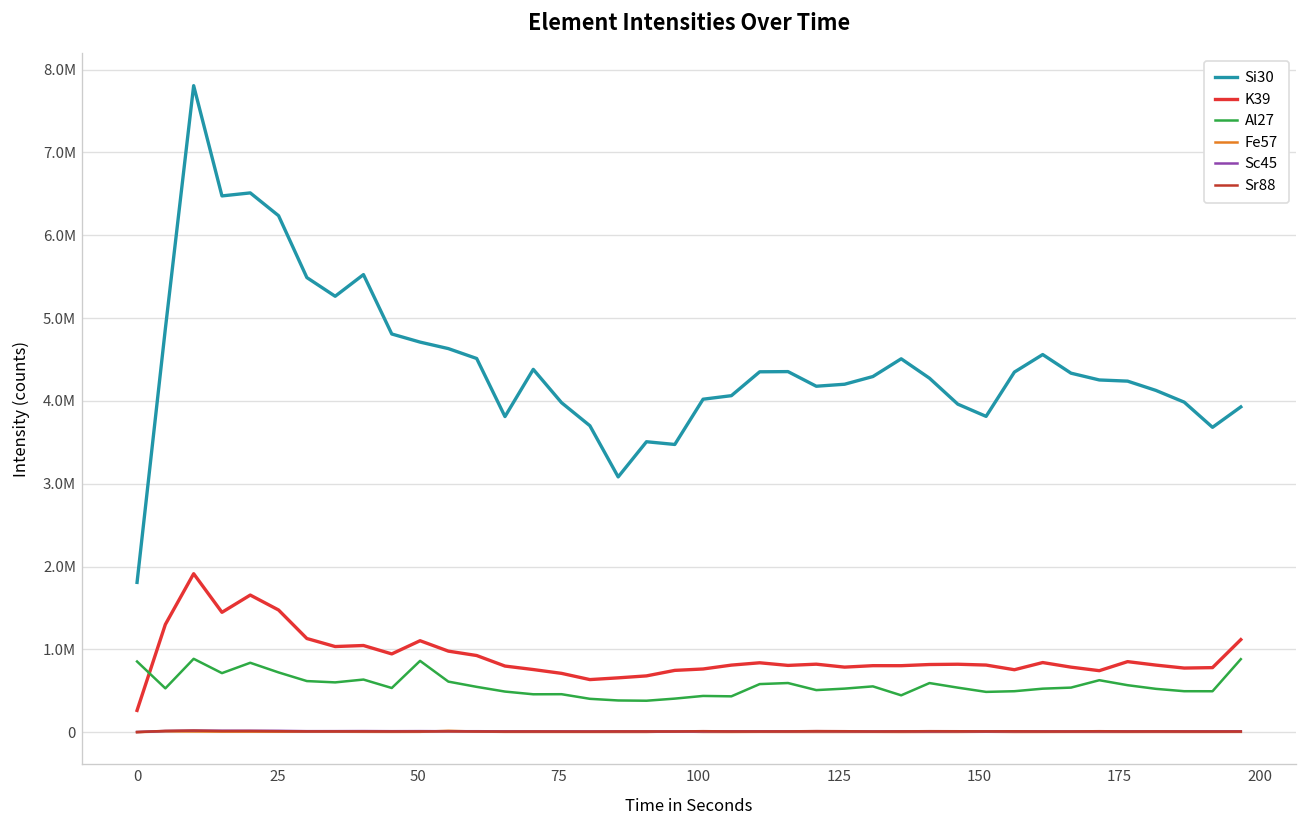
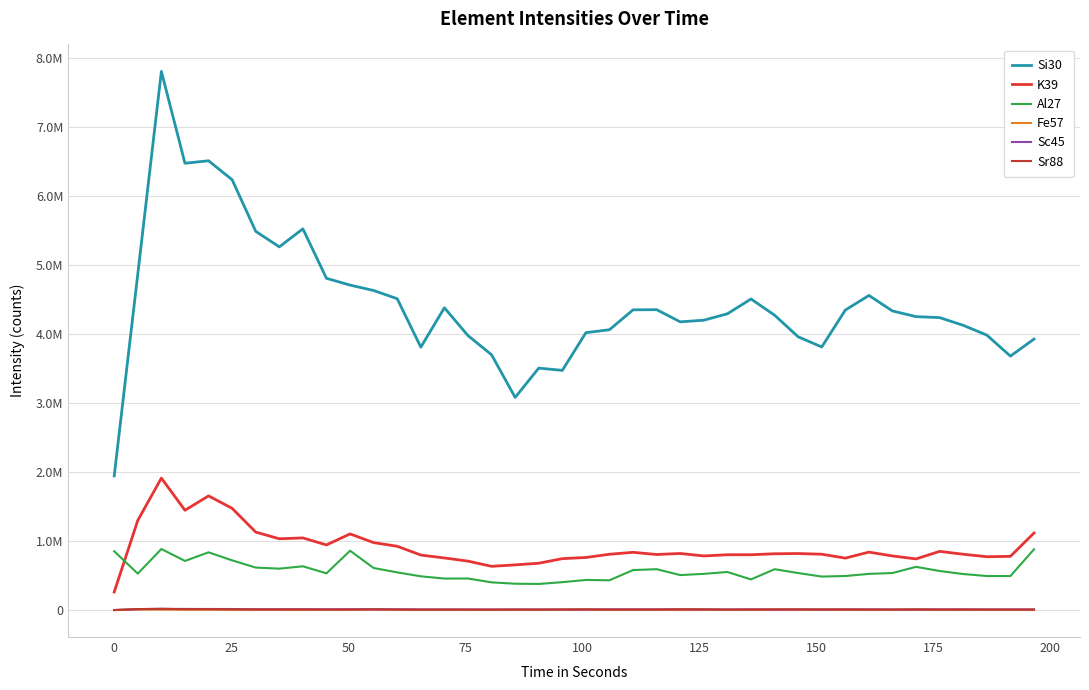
  {
    "Si30": {
-     "0": 1800000
+     "0": 1900000
    },
    "Al27": {
      "0": 900000
    }
  }
